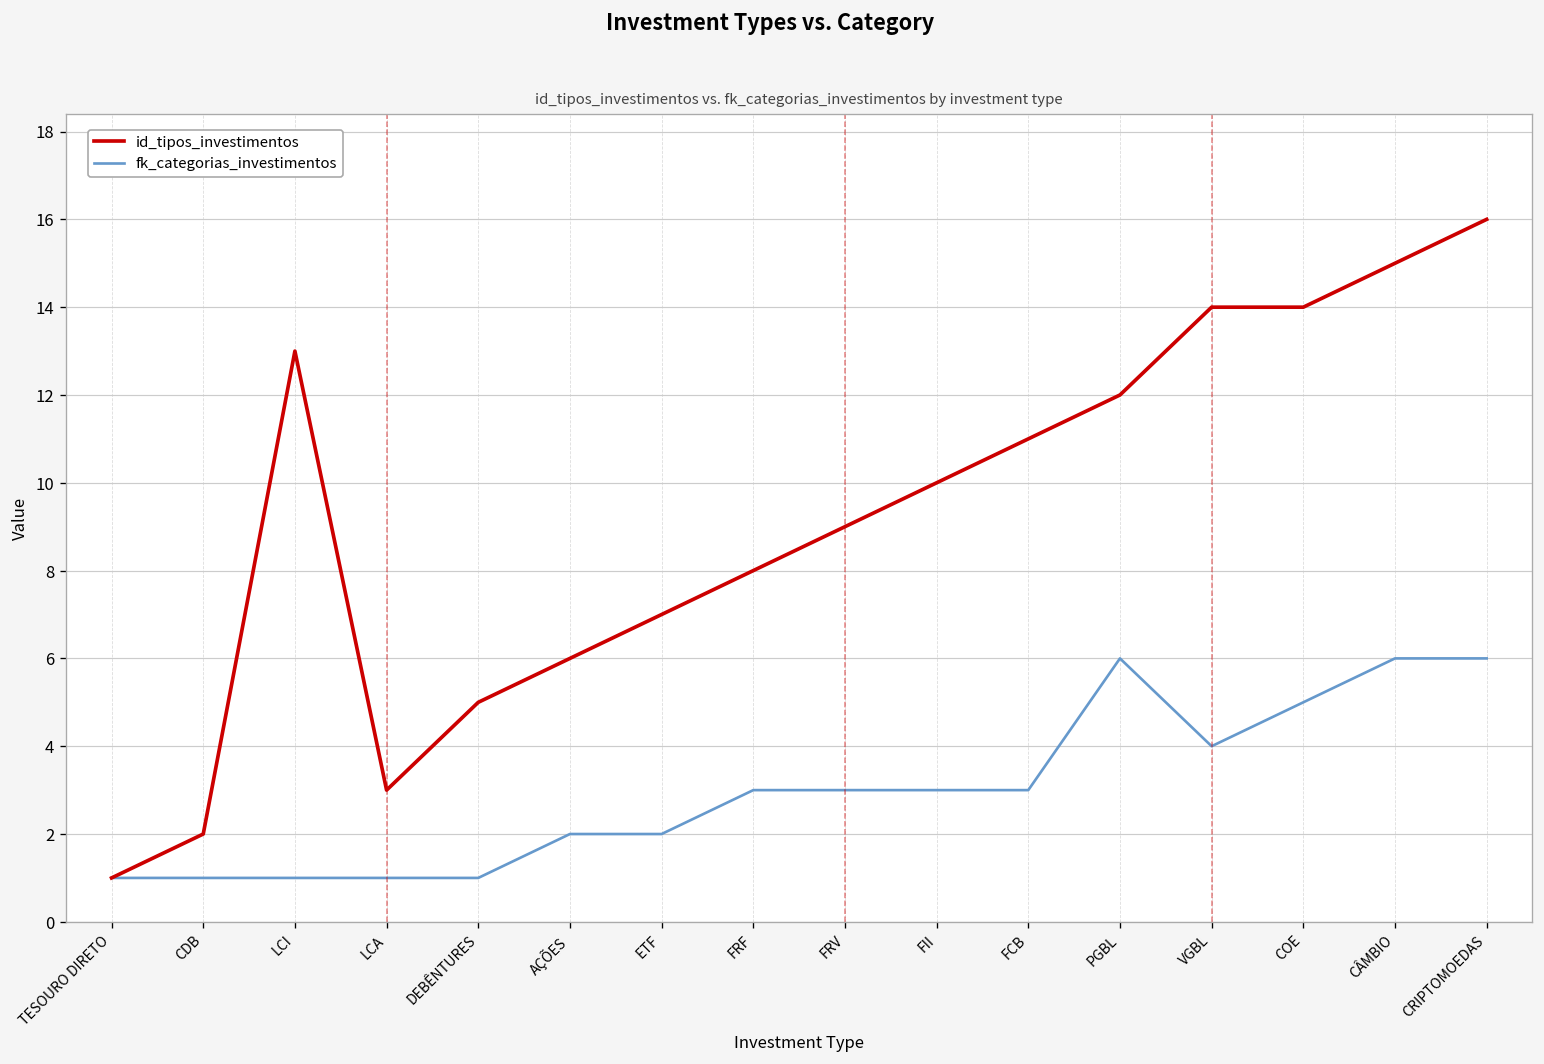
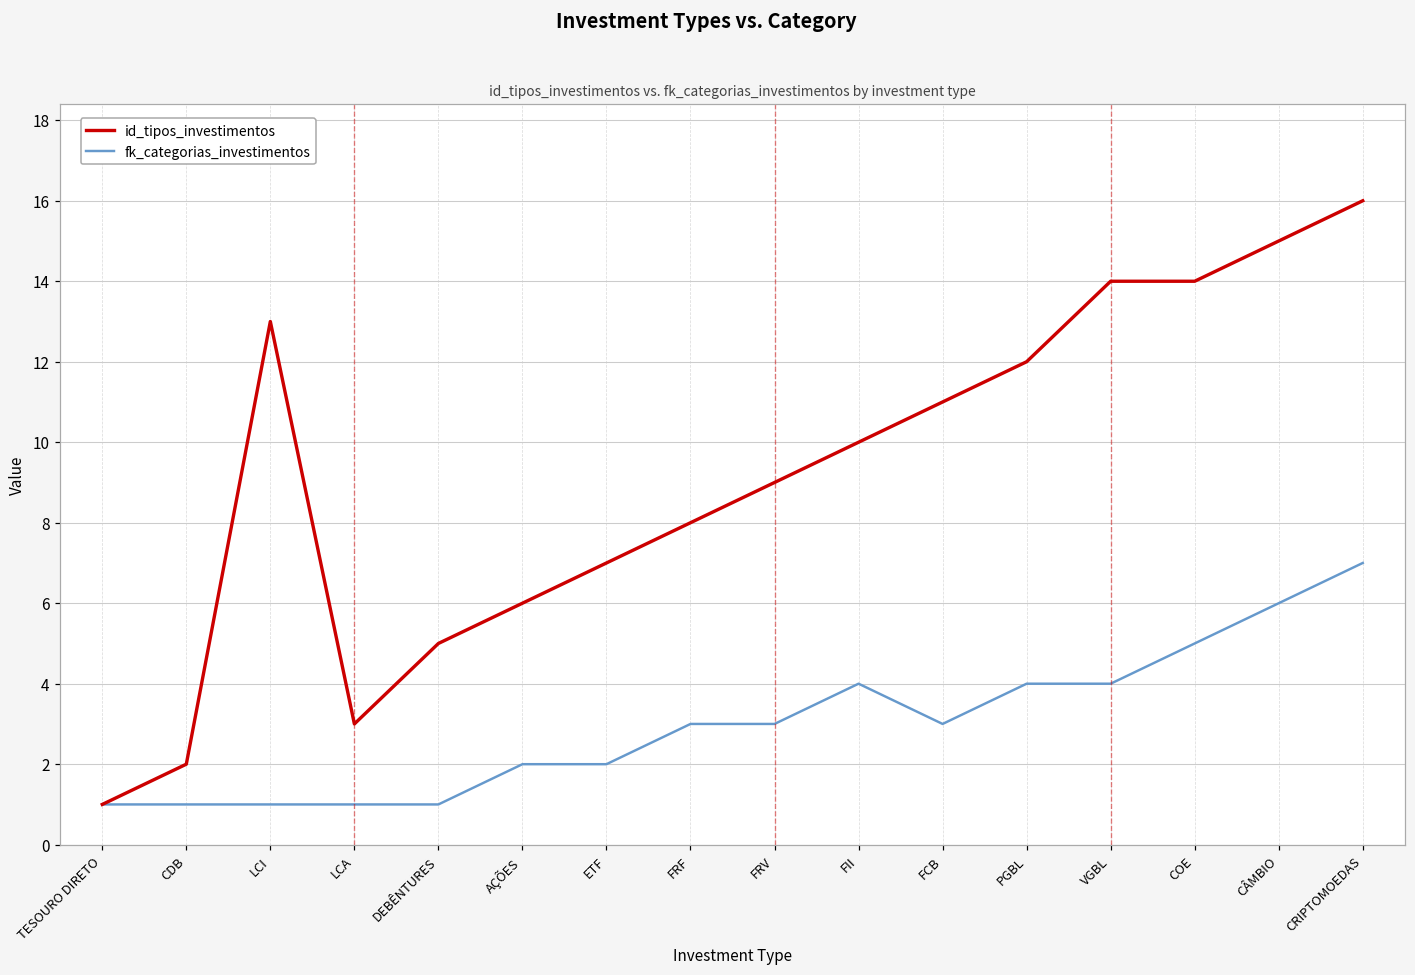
  {
    "id_tipos_investimentos": {
      "CDB": 2,
      "LCI": 13,
      "LCA": 3,
      "DEBÊNTURES": 5,
      "AÇÕES": 6,
      "ETF": 7,
      "FRF": 8,
      "FRV": 9,
      "FII": 10,
      "FCB": 11,
      "PGBL": 12,
      "VGBL": 14,
      "COE": 14,
      "CÂMBIO": 15,
      "CRIPTOMOEDAS": 16
    },
    "fk_categorias_investimentos": {
      "CDB": 1,
      "LCI": 1,
      "LCA": 1,
      "DEBÊNTURES": 1,
      "AÇÕES": 2,
      "ETF": 2,
      "FRF": 3,
      "FRV": 3,
-     "FII": 3,
+     "FII": 4,
      "FCB": 3,
-     "PGBL": 6,
+     "PGBL": 4,
      "VGBL": 4,
      "COE": 5,
      "CÂMBIO": 6,
-     "CRIPTOMOEDAS": 6
+     "CRIPTOMOEDAS": 7
    }
  }
